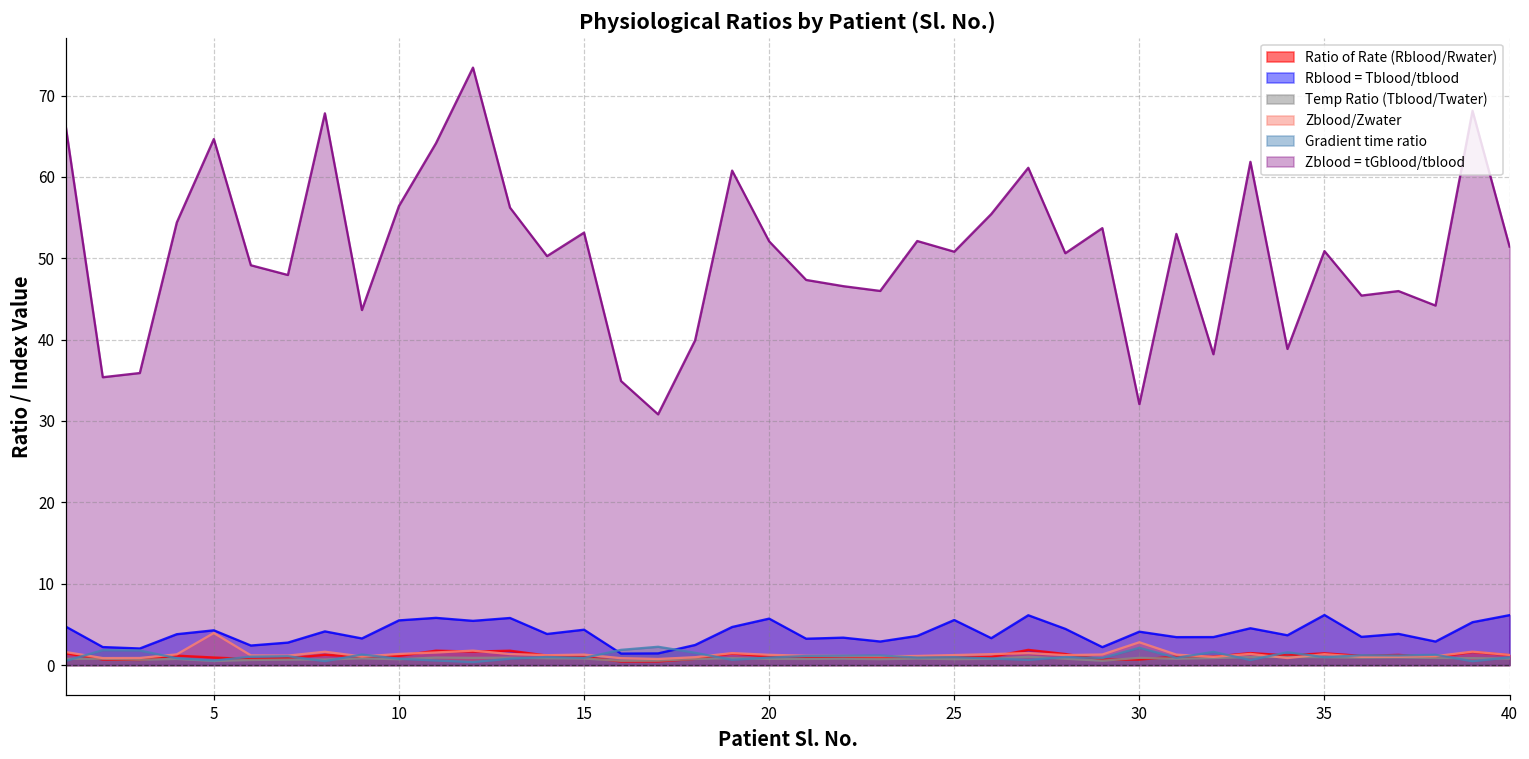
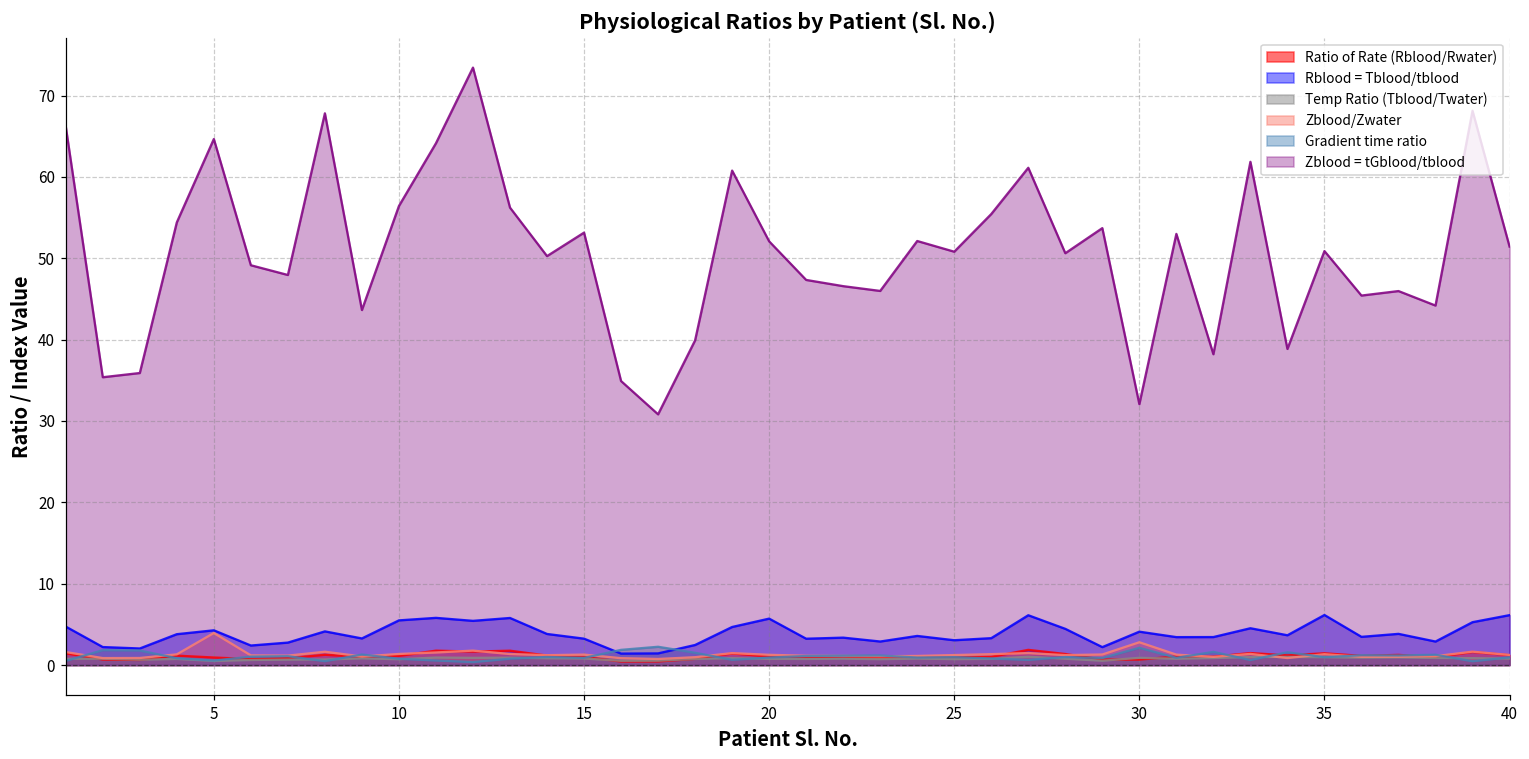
  {
    "Ratio of Rate (Rblood/Rwater)": {
      "5": 1
    },
    "Rblood = Tblood/tblood": {
      "10": 5,
-     "15": 4,
+     "15": 3,
      "20": 6,
-     "25": 6,
+     "25": 3,
      "30": 4,
      "35": 6,
      "40": 6
    },
    "Zblood/Zwater": {
      "30": 3
    }
  }
